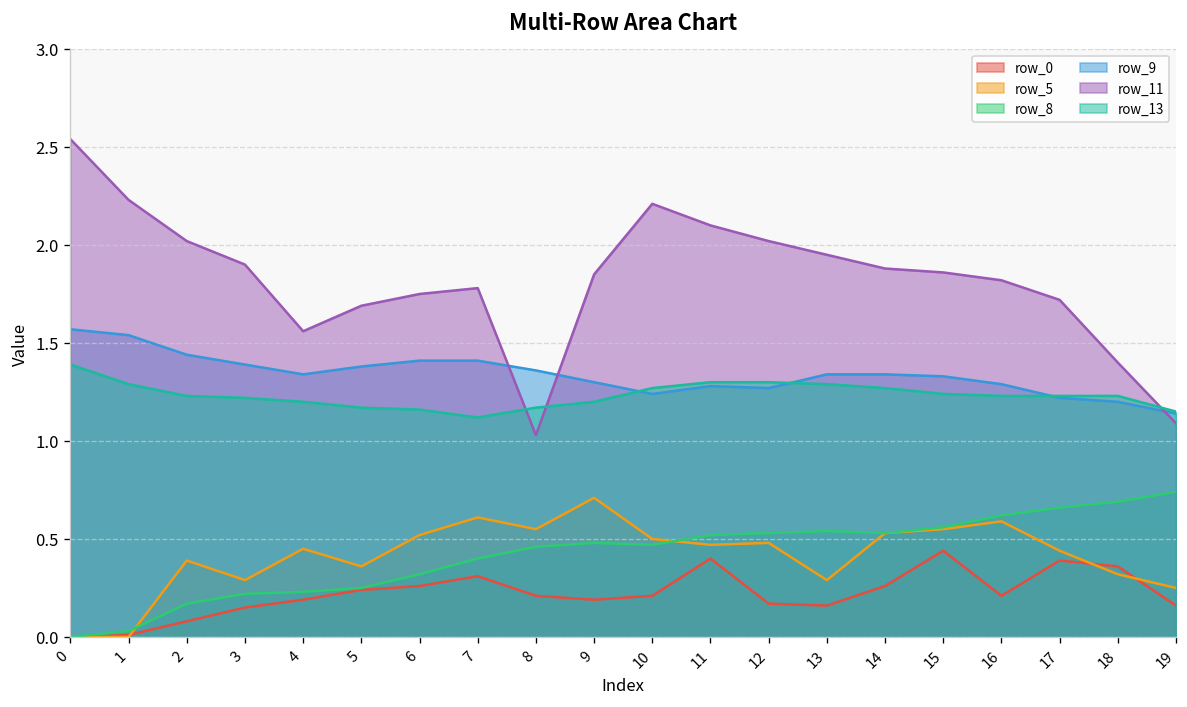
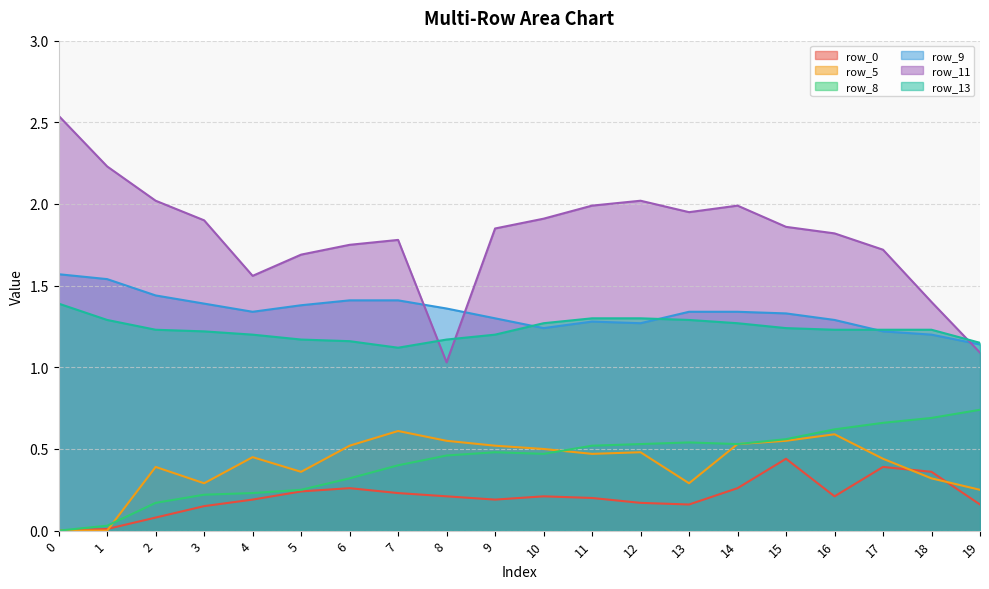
  {
    "row_0": {
      "2": 0.08,
      "3": 0.15,
      "4": 0.19,
      "6": 0.26,
-     "7": 0.31,
+     "7": 0.23,
      "8": 0.21,
      "9": 0.19,
      "10": 0.21,
-     "11": 0.4,
+     "11": 0.2,
      "12": 0.17,
      "13": 0.16,
      "14": 0.26,
      "15": 0.44,
      "16": 0.21,
      "17": 0.39,
      "18": 0.36,
      "19": 0.16
    },
    "row_5": {
      "2": 0.39,
      "3": 0.29,
      "4": 0.45,
      "5": 0.36,
      "6": 0.52,
      "7": 0.61,
      "8": 0.55,
-     "9": 0.71,
+     "9": 0.52,
      "10": 0.50,
      "11": 0.47,
      "12": 0.48,
      "13": 0.29,
      "16": 0.59,
      "17": 0.44,
      "18": 0.32,
      "19": 0.25
    },
    "row_11": {
      "0": 2.54,
      "1": 2.23,
      "2": 2.02,
      "3": 1.90,
      "4": 1.56,
      "5": 1.69,
      "6": 1.75,
      "7": 1.78,
      "8": 1.03,
      "9": 1.85,
-     "10": 2.21,
-     "11": 2.10,
+     "10": 1.91,
+     "11": 1.99,
      "12": 2.02,
      "13": 1.95,
-     "14": 1.88,
+     "14": 1.99,
      "15": 1.86,
      "16": 1.82,
      "17": 1.72,
      "18": 1.40,
      "19": 1.09
    }
  }
